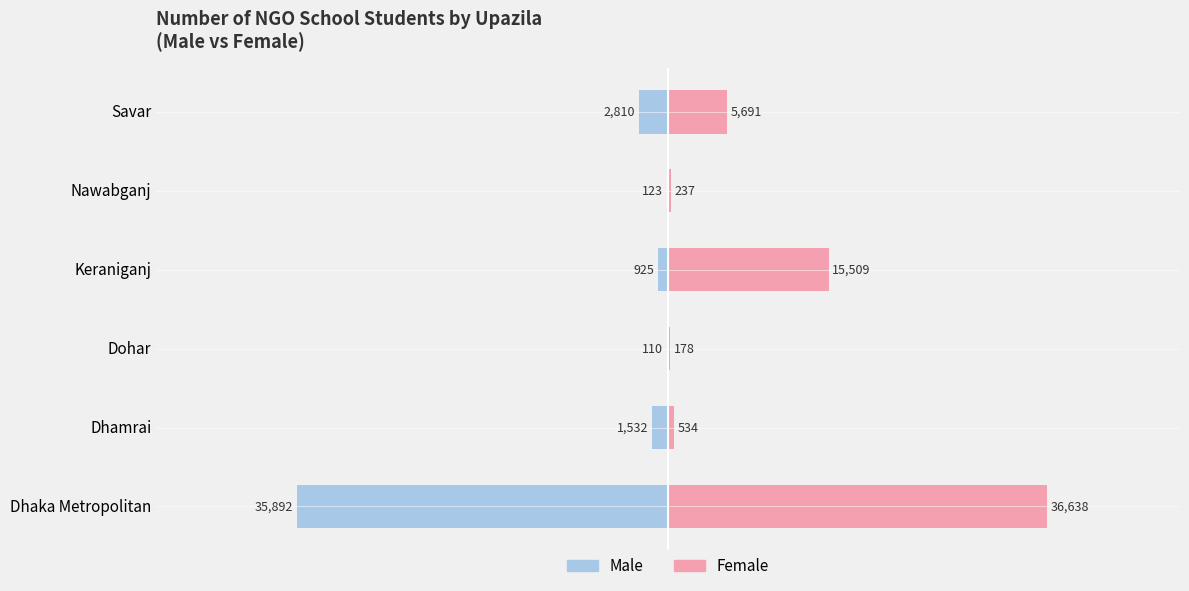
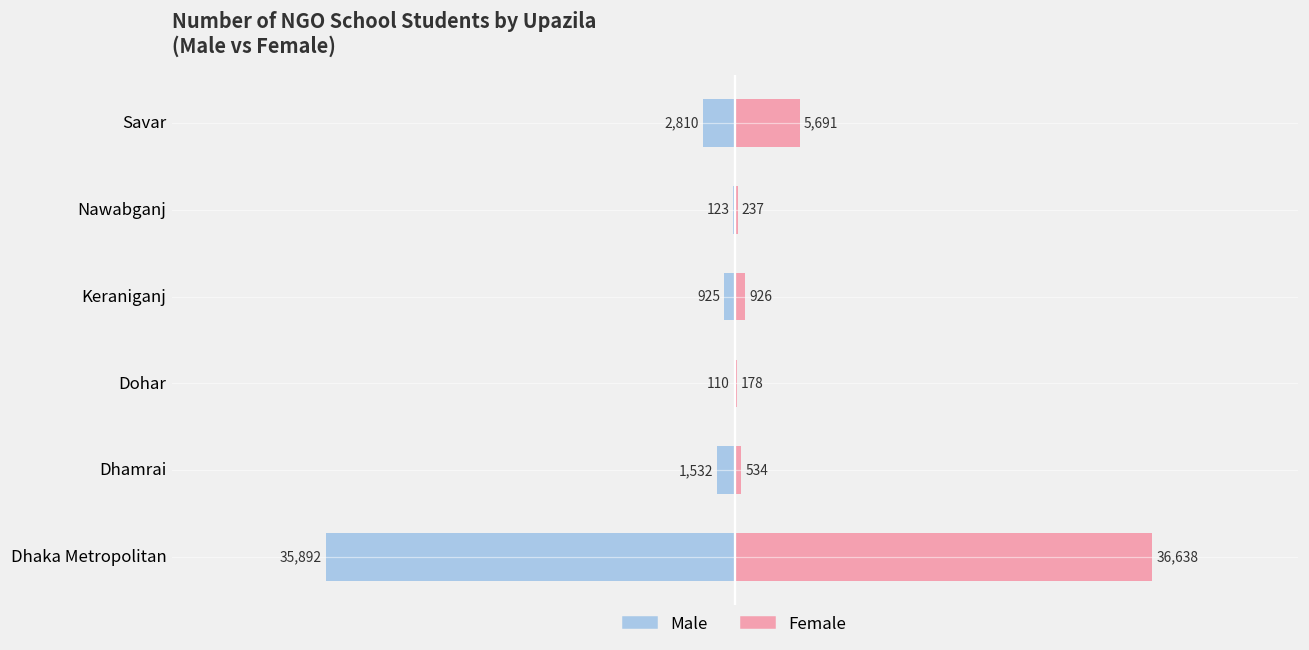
  {
    "Female": {
      "Savar": "5,691",
      "Nawabganj": "237",
-     "Keraniganj": "15,509",
+     "Keraniganj": "926",
      "Dohar": "178",
      "Dhamrai": "534",
      "Dhaka Metropolitan": "36,638"
    }
  }
